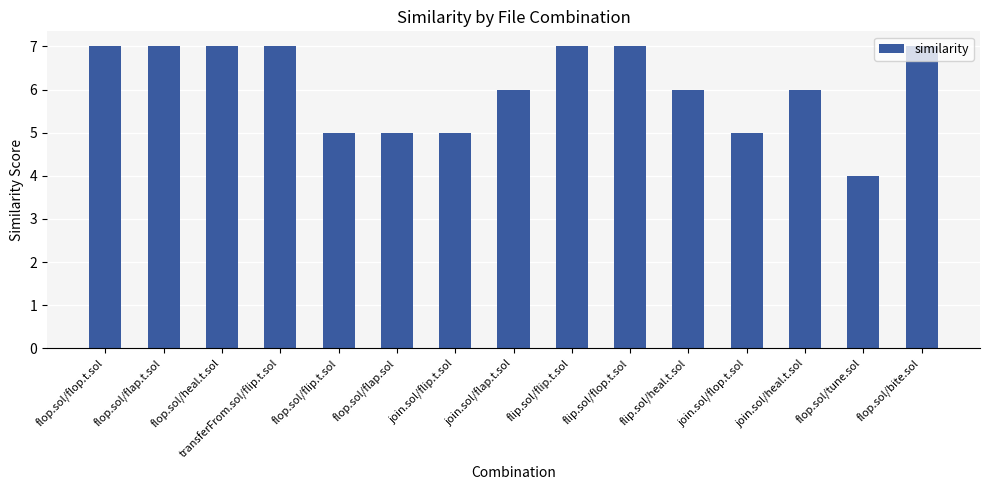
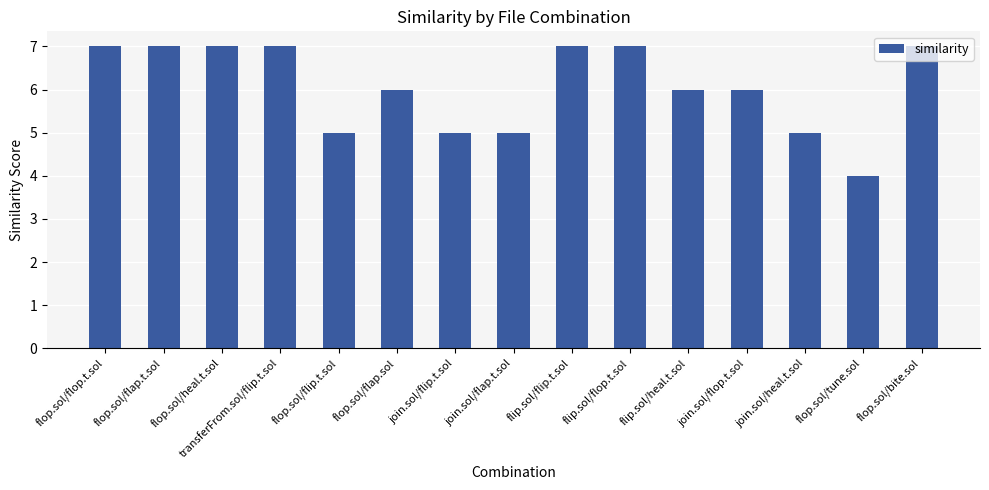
  {
    "flop.sol/flop.t.sol": 7,
    "flop.sol/flap.t.sol": 7,
    "flop.sol/heal.t.sol": 7,
    "transferFrom.sol/flip.t.sol": 7,
    "flop.sol/flip.t.sol": 5,
-   "flop.sol/flap.sol": 5,
+   "flop.sol/flap.sol": 6,
    "join.sol/flip.t.sol": 5,
-   "join.sol/flap.t.sol": 6,
+   "join.sol/flap.t.sol": 5,
    "flip.sol/flip.t.sol": 7,
    "flip.sol/flop.t.sol": 7,
    "flip.sol/heal.t.sol": 6,
-   "join.sol/flop.t.sol": 5,
-   "join.sol/heal.t.sol": 6,
+   "join.sol/flop.t.sol": 6,
+   "join.sol/heal.t.sol": 5,
    "flop.sol/tune.sol": 4
  }
